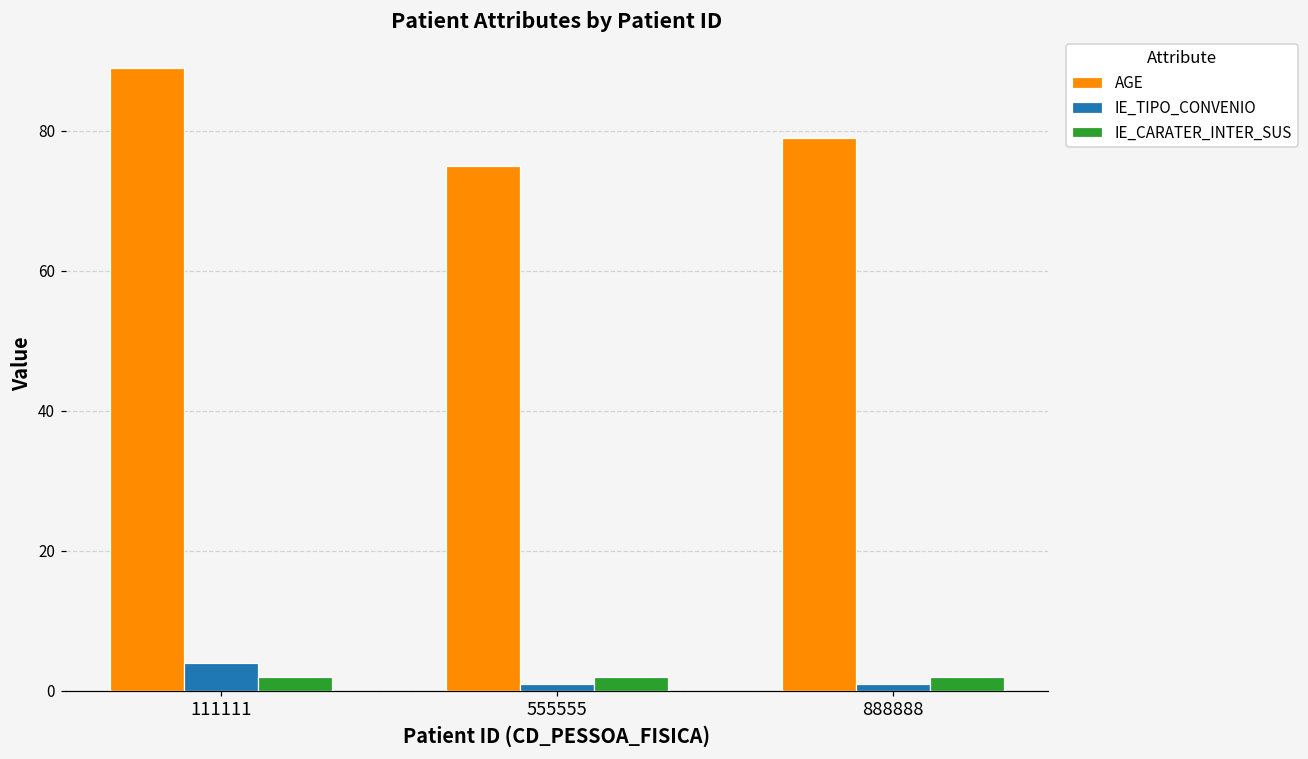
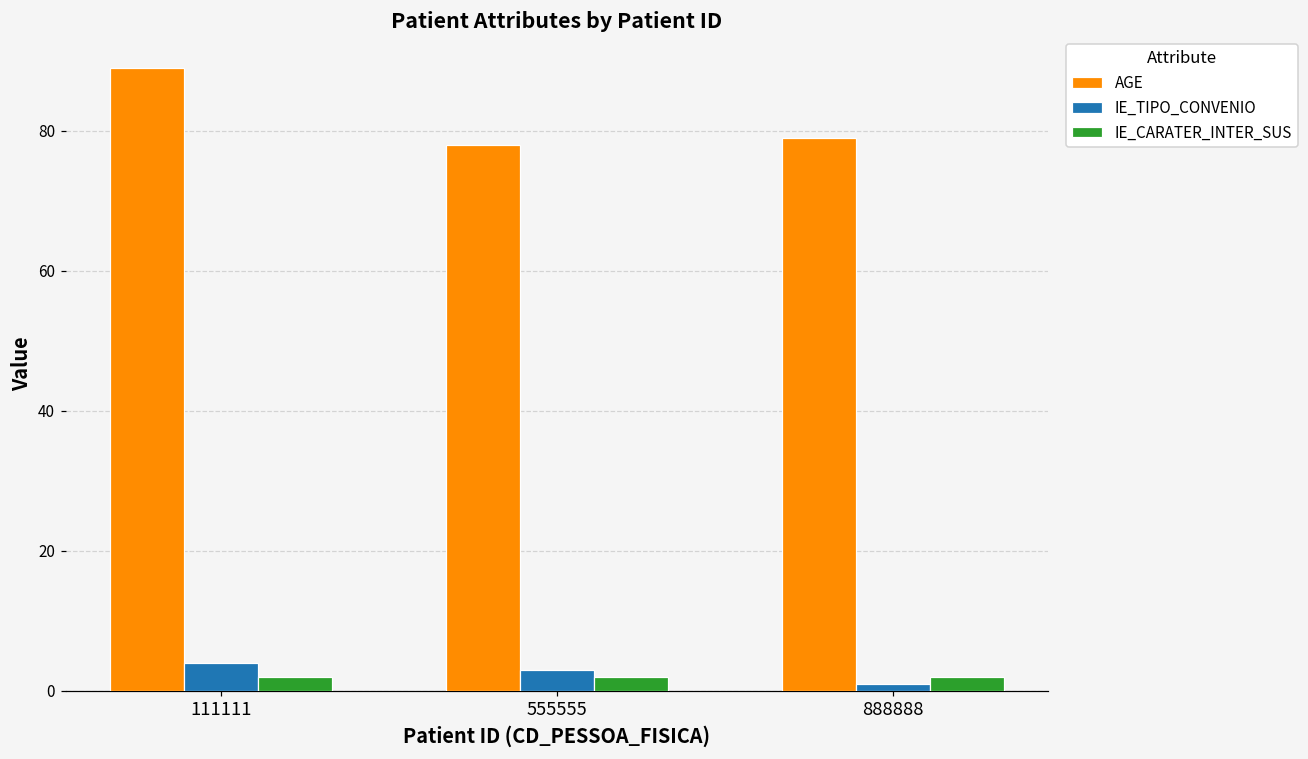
  {
    "AGE": {
      "111111": 89,
-     "555555": 75,
+     "555555": 78,
      "888888": 79
    },
    "IE_TIPO_CONVENIO": {
      "111111": 4,
-     "555555": 1,
+     "555555": 3,
      "888888": 1
    },
    "IE_CARATER_INTER_SUS": {
      "111111": 2,
      "555555": 2,
      "888888": 2
    }
  }
